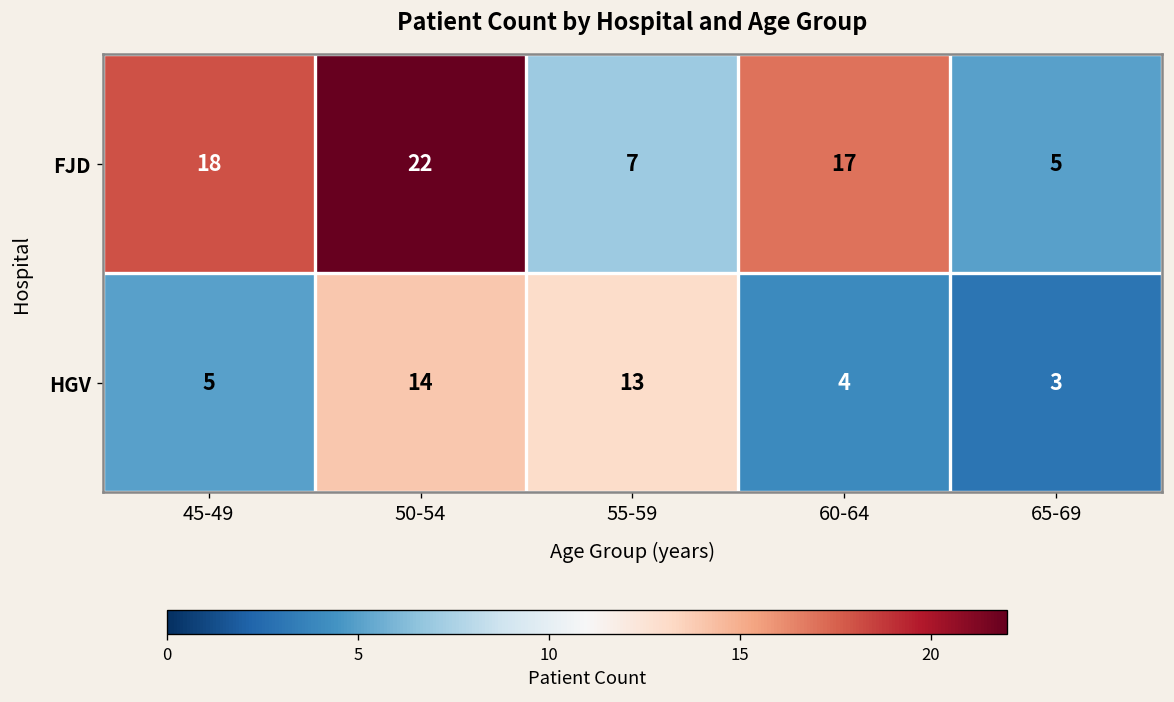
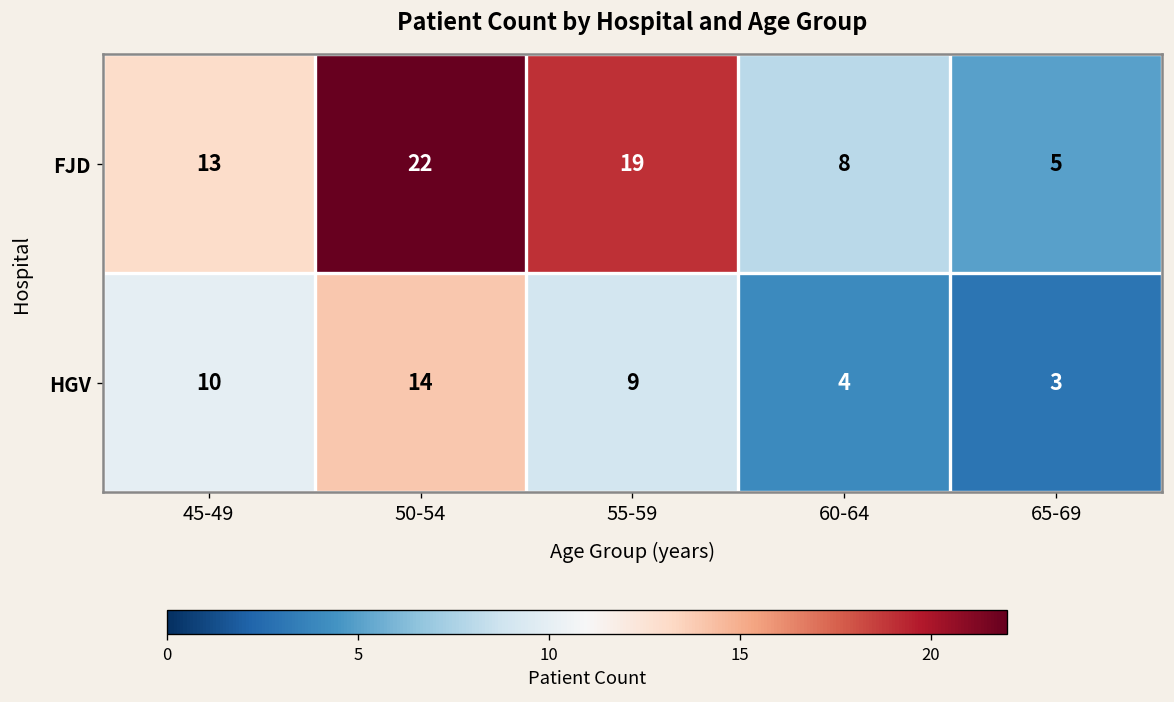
  {
    "FJD": {
-     "45-49": 18,
+     "45-49": 13,
      "50-54": 22,
-     "55-59": 7,
-     "60-64": 17,
+     "55-59": 19,
+     "60-64": 8,
      "65-69": 5
    },
    "HGV": {
-     "45-49": 5,
+     "45-49": 10,
      "50-54": 14,
-     "55-59": 13,
+     "55-59": 9,
      "60-64": 4,
      "65-69": 3
    }
  }
